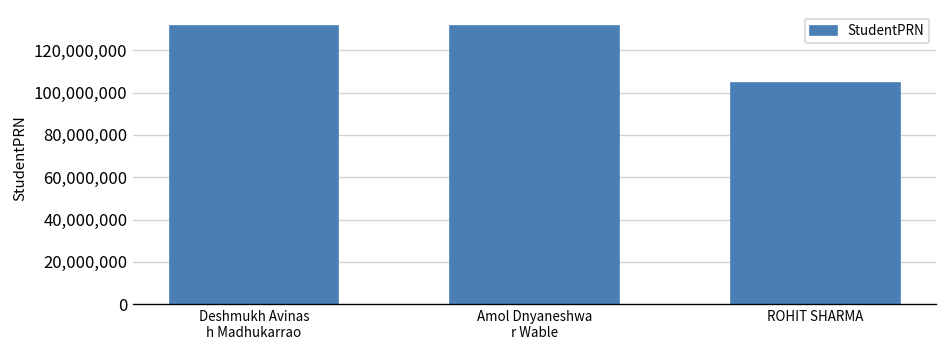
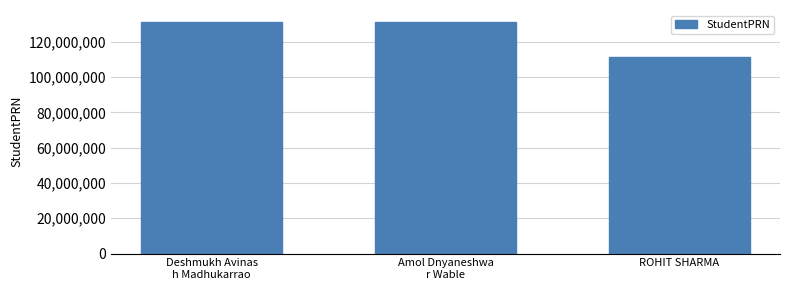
  {
    "Deshmukh Avinas h Madhukarrao": "132,000,000",
    "Amol Dnyaneshwa r Wable": "132,000,000",
-   "ROHIT SHARMA": "105,000,000"
+   "ROHIT SHARMA": "111,000,000"
  }
